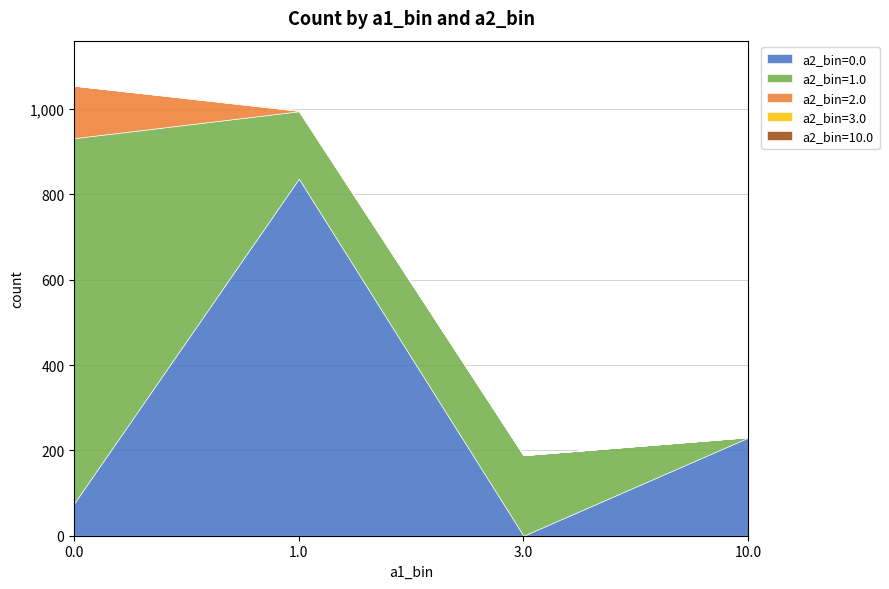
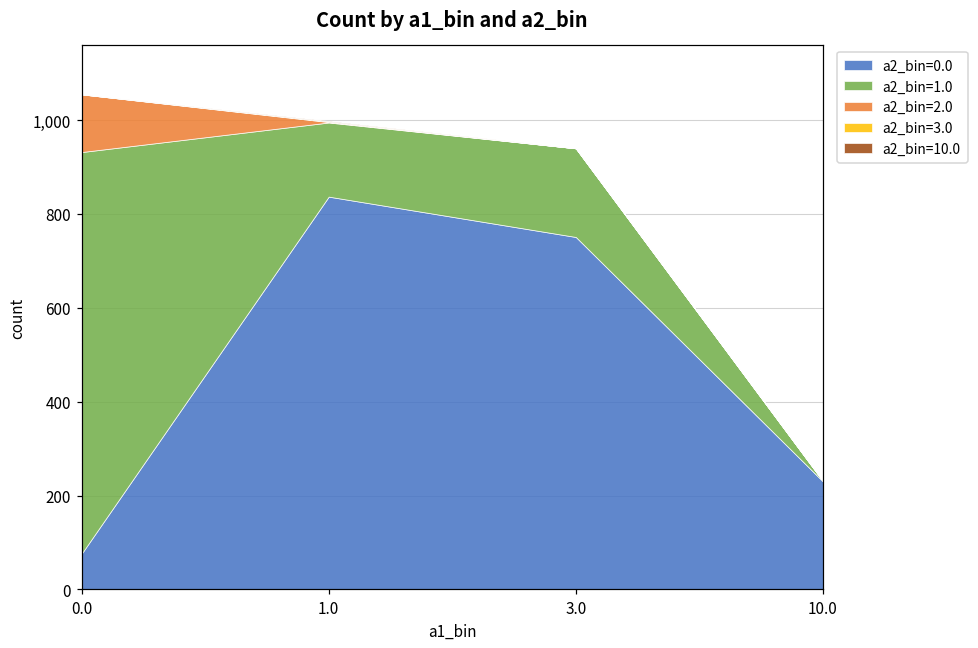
  {
    "a2_bin=0.0": {
      "0.0": 80,
      "1.0": 840,
-     "3.0": 0
+     "3.0": 750
    },
    "a2_bin=1.0": {
      "0.0": 860
    }
  }
